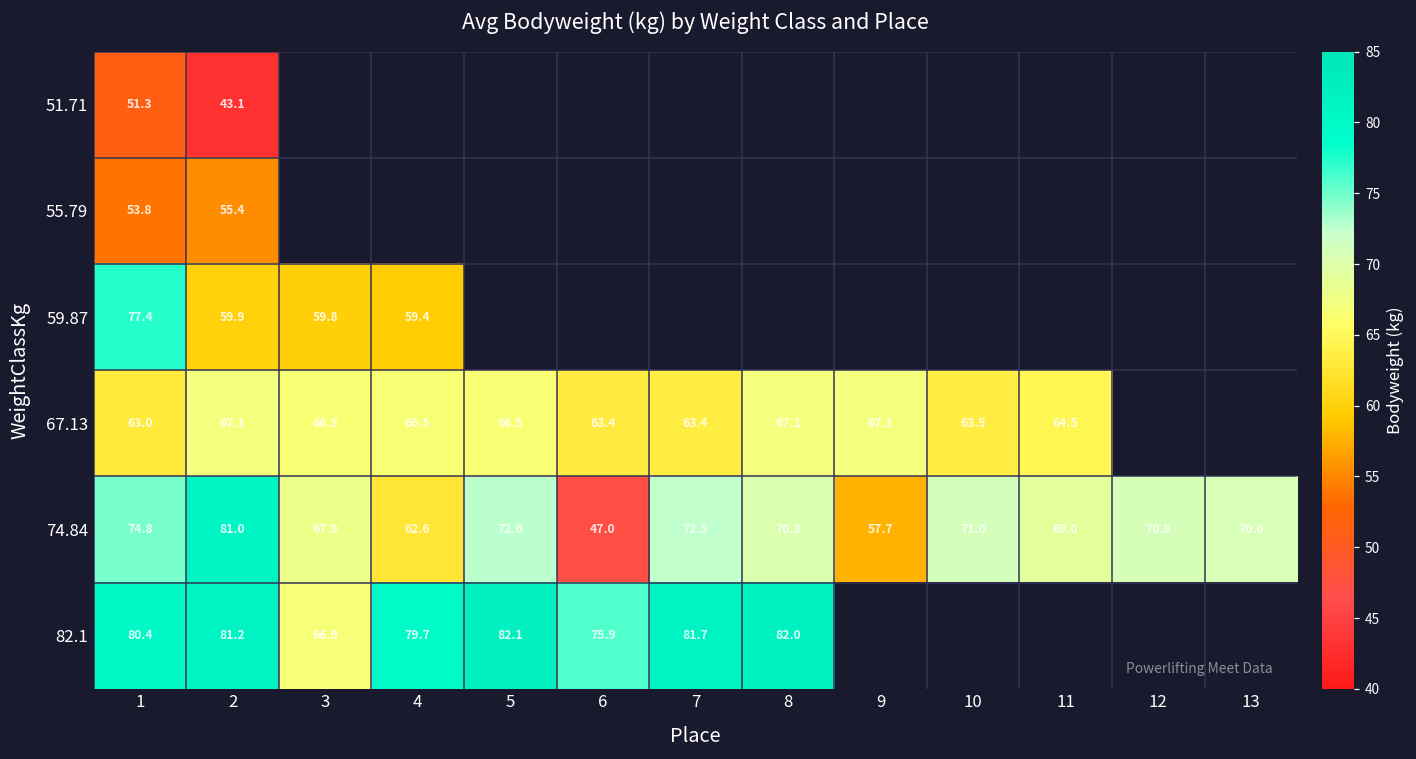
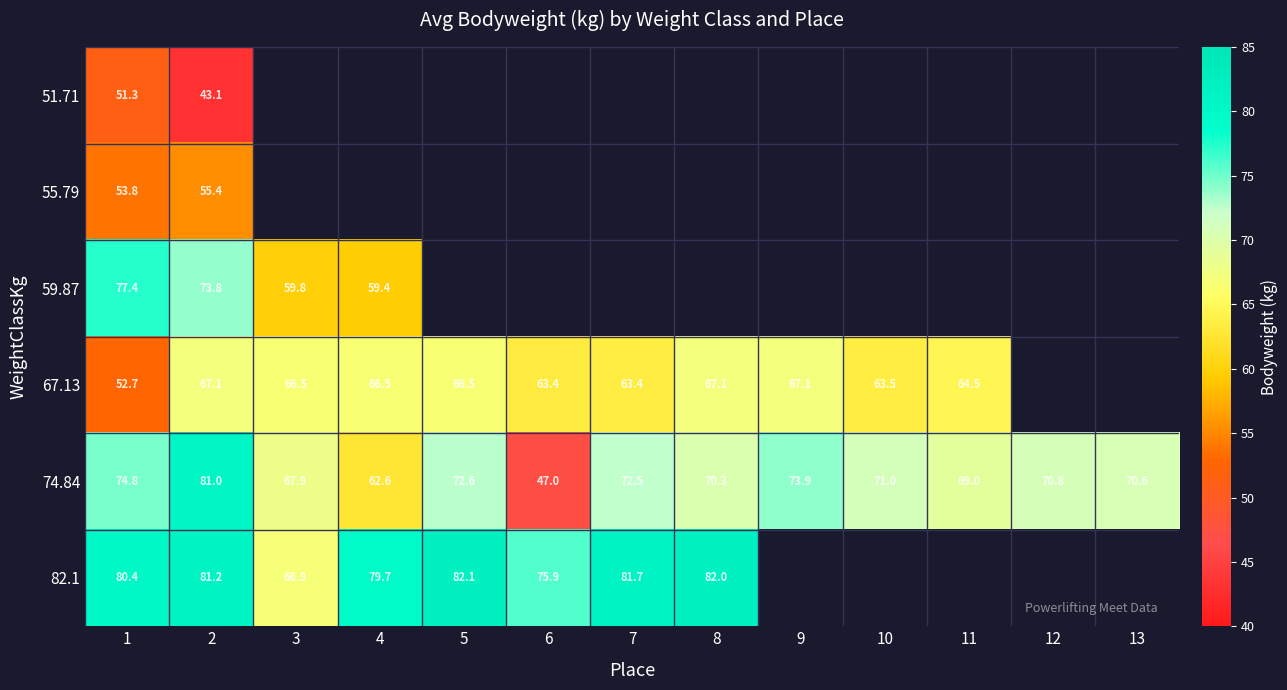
  {
    "51.71": {
      "1": 51.3,
      "2": 43.1
    },
    "55.79": {
      "1": 53.8,
      "2": 55.4
    },
    "59.87": {
      "1": 77.4,
-     "2": 59.9,
+     "2": 73.8,
      "3": 59.8,
      "4": 59.4
    },
    "67.13": {
-     "1": 63.0,
+     "1": 52.7,
      "2": 67.1,
      "3": 66.5,
      "4": 66.5,
      "5": 66.5,
      "6": 63.4,
      "7": 63.4,
      "8": 67.1,
      "9": 67.1,
      "10": 63.5,
      "11": 64.5
    },
    "74.84": {
      "1": 74.8,
      "2": 81.0,
      "3": 67.9,
      "4": 62.6,
      "5": 72.6,
      "6": 47.0,
      "7": 72.5,
      "8": 70.3,
-     "9": 57.7,
+     "9": 73.9,
      "10": 71.0,
      "11": 69.0,
      "12": 70.8,
      "13": 70.6
    },
    "82.1": {
      "1": 80.4,
      "2": 81.2,
      "3": 66.9,
      "4": 79.7,
      "5": 82.1,
      "6": 75.9,
      "7": 81.7,
      "8": 82.0
    }
  }
